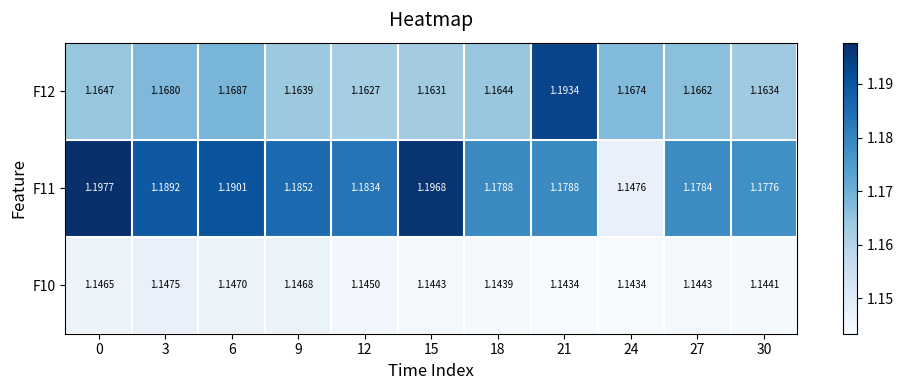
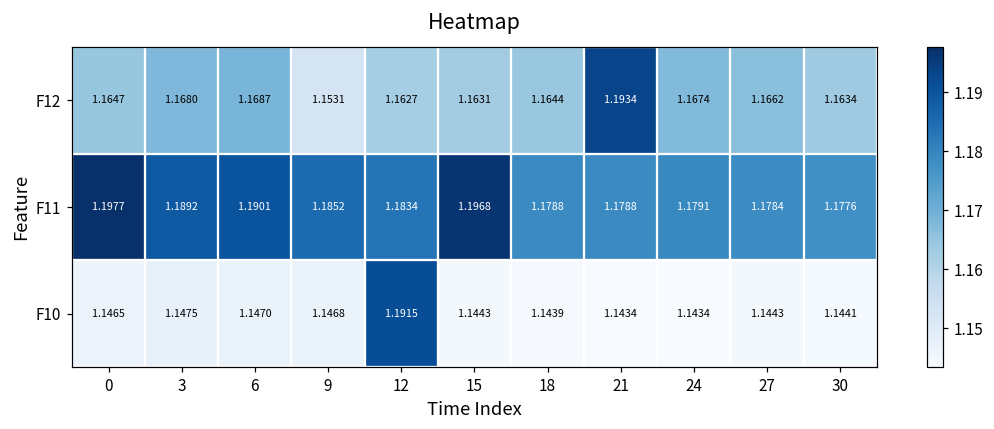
  {
    "F12": {
      "0": 1.1647,
      "3": 1.1680,
      "6": 1.1687,
-     "9": 1.1639,
+     "9": 1.1531,
      "12": 1.1627,
      "15": 1.1631,
      "18": 1.1644,
      "21": 1.1934,
      "24": 1.1674,
      "27": 1.1662,
      "30": 1.1634
    },
    "F11": {
      "0": 1.1977,
      "3": 1.1892,
      "6": 1.1901,
      "9": 1.1852,
      "12": 1.1834,
      "15": 1.1968,
      "18": 1.1788,
      "21": 1.1788,
-     "24": 1.1476,
+     "24": 1.1791,
      "27": 1.1784,
      "30": 1.1776
    },
    "F10": {
      "0": 1.1465,
      "3": 1.1475,
      "6": 1.1470,
      "9": 1.1468,
-     "12": 1.1450,
+     "12": 1.1915,
      "15": 1.1443,
      "18": 1.1439,
      "21": 1.1434,
      "24": 1.1434,
      "27": 1.1443,
      "30": 1.1441
    }
  }
